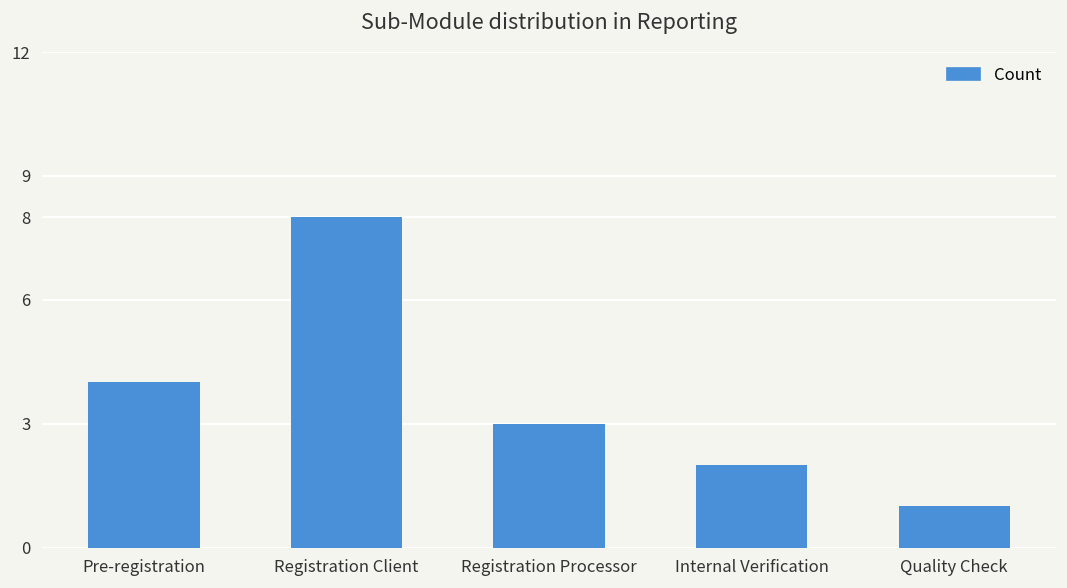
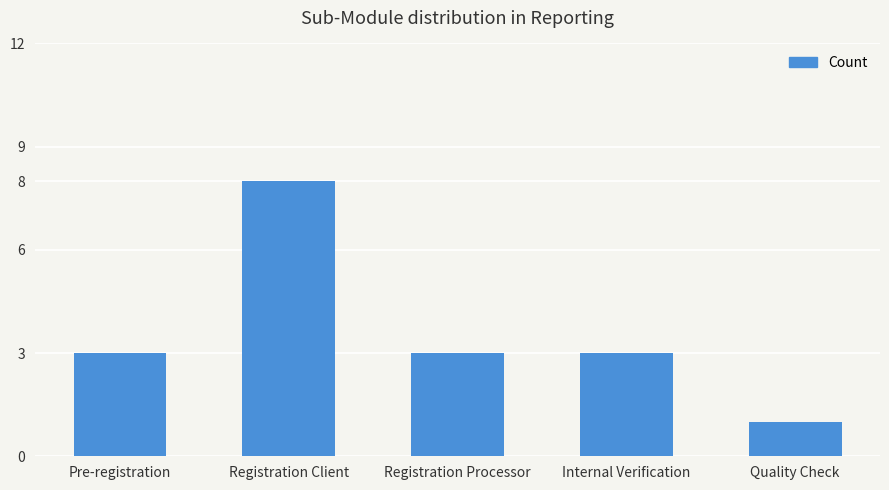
  {
-   "Pre-registration": 4,
+   "Pre-registration": 3,
    "Registration Client": 8,
    "Registration Processor": 3,
-   "Internal Verification": 2,
+   "Internal Verification": 3,
    "Quality Check": 1
  }
